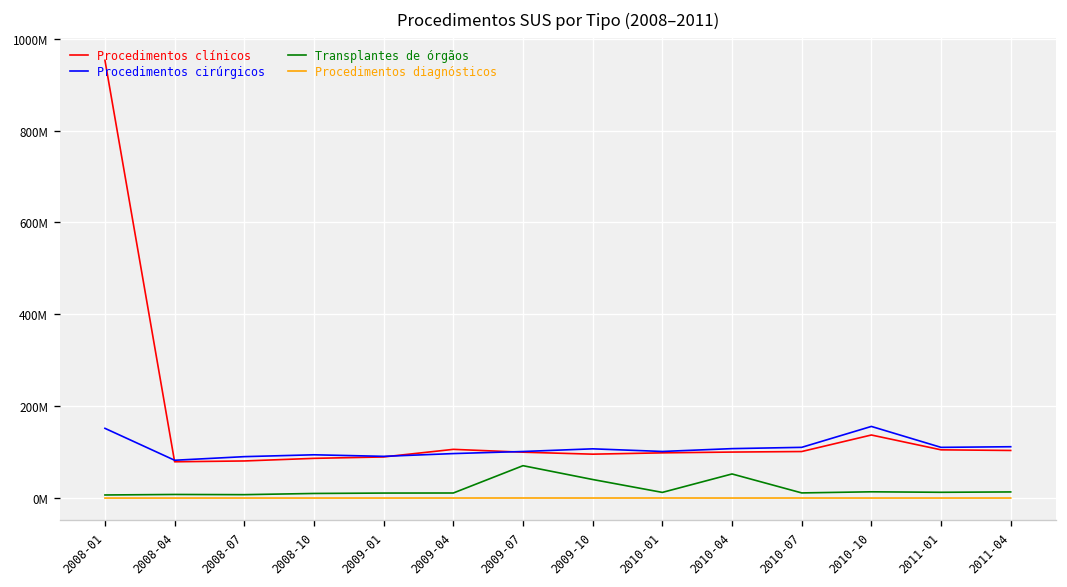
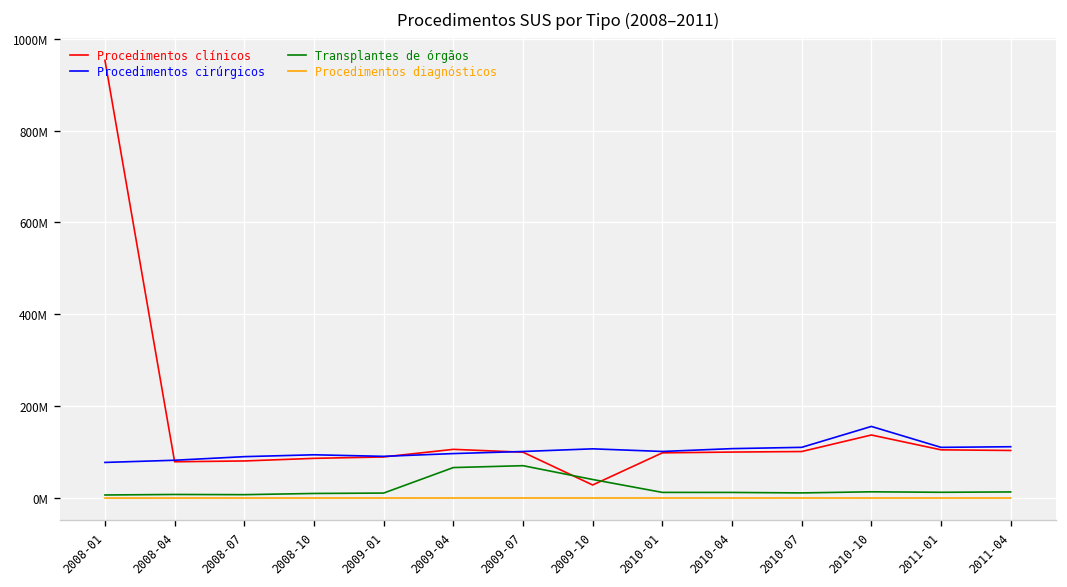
  {
    "Procedimentos clínicos": {
      "2008-01": 950000000,
      "2008-07": 80000000,
      "2008-10": 90000000,
      "2009-04": 110000000,
-     "2009-10": 100000000,
+     "2009-10": 30000000,
      "2010-04": 100000000,
      "2010-07": 100000000,
      "2010-10": 140000000,
      "2011-04": 100000000
    },
    "Procedimentos cirúrgicos": {
-     "2008-01": 150000000,
+     "2008-01": 80000000,
      "2008-07": 90000000,
      "2008-10": 90000000,
      "2009-04": 100000000,
      "2009-10": 110000000,
      "2010-04": 110000000,
      "2010-07": 110000000,
      "2010-10": 160000000,
      "2011-04": 110000000
    },
    "Transplantes de órgãos": {
      "2008-01": 10000000,
      "2008-04": 10000000,
      "2008-07": 10000000,
      "2008-10": 10000000,
      "2009-01": 10000000,
-     "2009-04": 10000000,
+     "2009-04": 70000000,
      "2009-07": 70000000,
      "2009-10": 40000000,
      "2010-01": 10000000,
-     "2010-04": 50000000,
+     "2010-04": 10000000,
      "2010-07": 10000000,
      "2010-10": 10000000,
      "2011-01": 10000000,
      "2011-04": 10000000
    },
    "Procedimentos diagnósticos": {
      "2008-01": 0,
      "2008-04": 0,
      "2008-07": 0,
      "2008-10": 0,
      "2009-01": 0,
      "2009-04": 0,
      "2009-07": 0,
      "2009-10": 0,
      "2010-01": 0,
      "2010-04": 0,
      "2010-07": 0,
      "2010-10": 0,
      "2011-01": 0,
      "2011-04": 0
    }
  }
